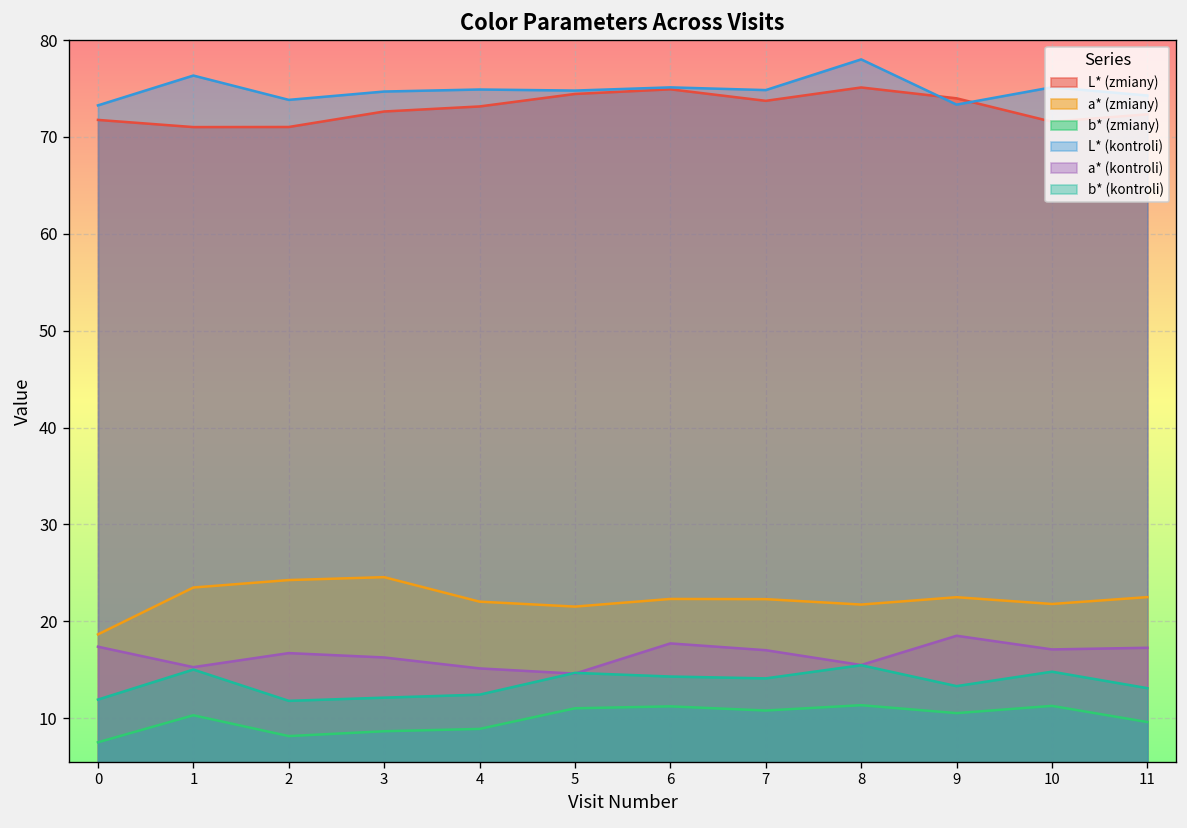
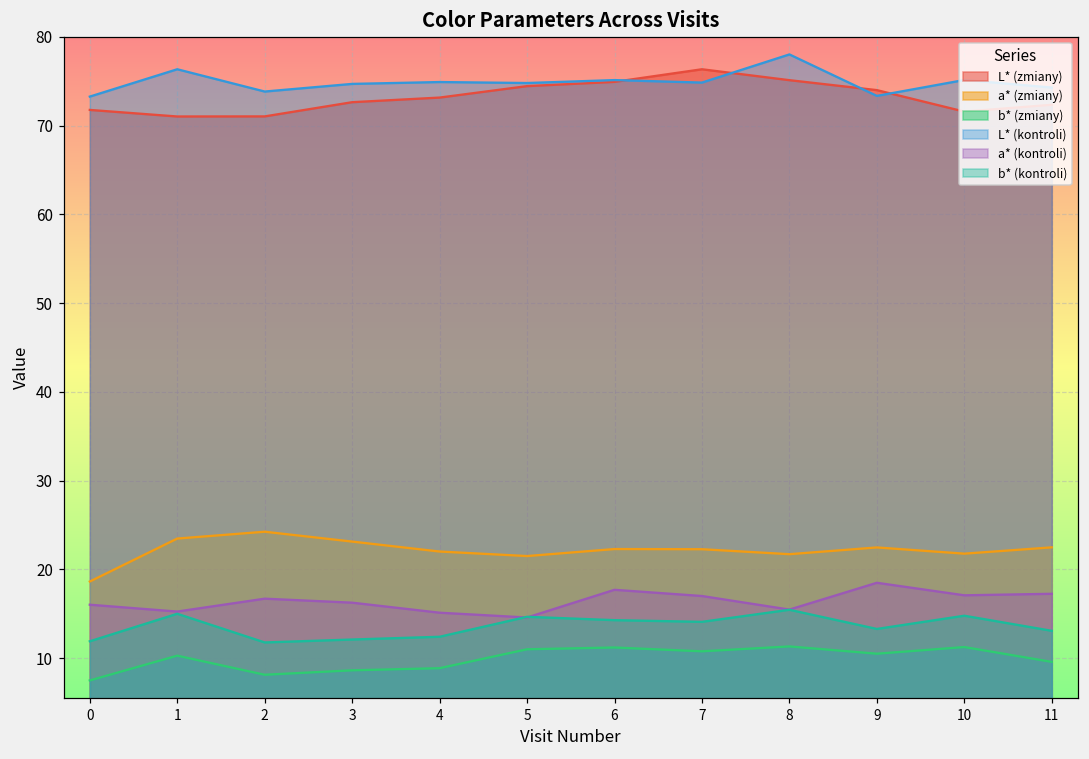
  {
    "L* (zmiany)": {
      "0": 72,
      "1": 71,
      "2": 71,
      "3": 73,
      "4": 73,
      "5": 74,
-     "7": 74,
+     "7": 76,
      "8": 75,
      "9": 74
    },
    "a* (zmiany)": {
      "0": 19,
      "1": 23,
      "2": 24,
-     "3": 25,
+     "3": 23,
      "4": 22,
      "5": 22,
      "6": 22,
      "7": 22,
      "8": 22,
      "9": 22,
      "10": 22,
      "11": 22
    },
    "a* (kontroli)": {
-     "0": 17,
+     "0": 16,
      "2": 17,
      "3": 16,
      "4": 15,
      "6": 18,
      "7": 17,
      "9": 19,
      "10": 17,
      "11": 17
    }
  }
